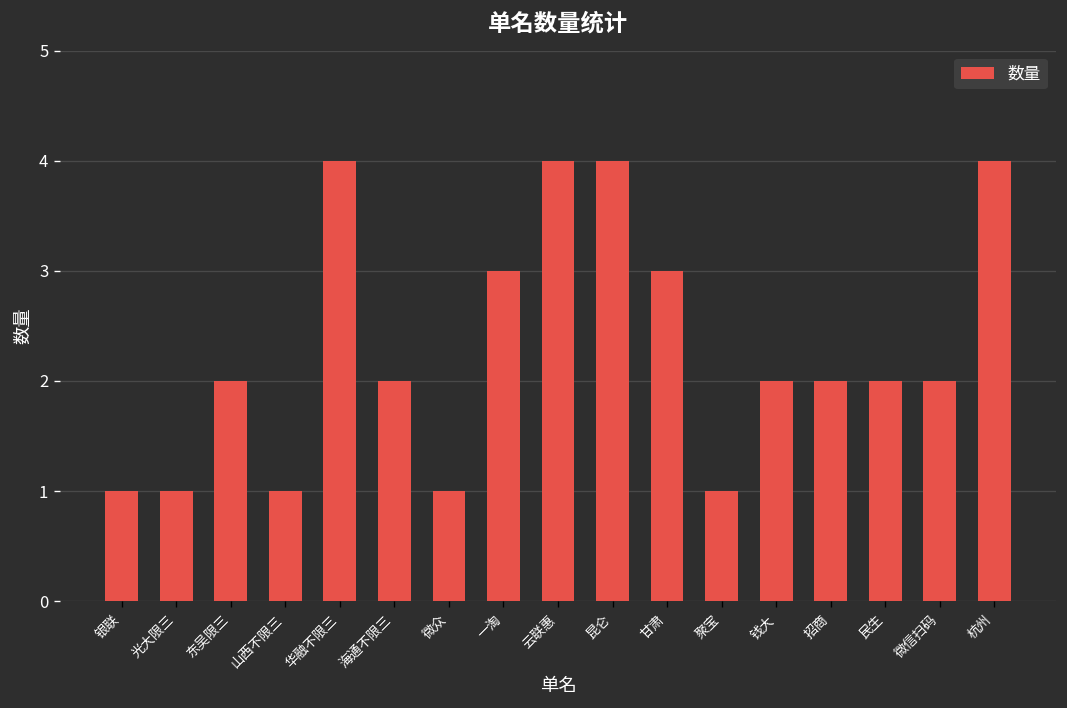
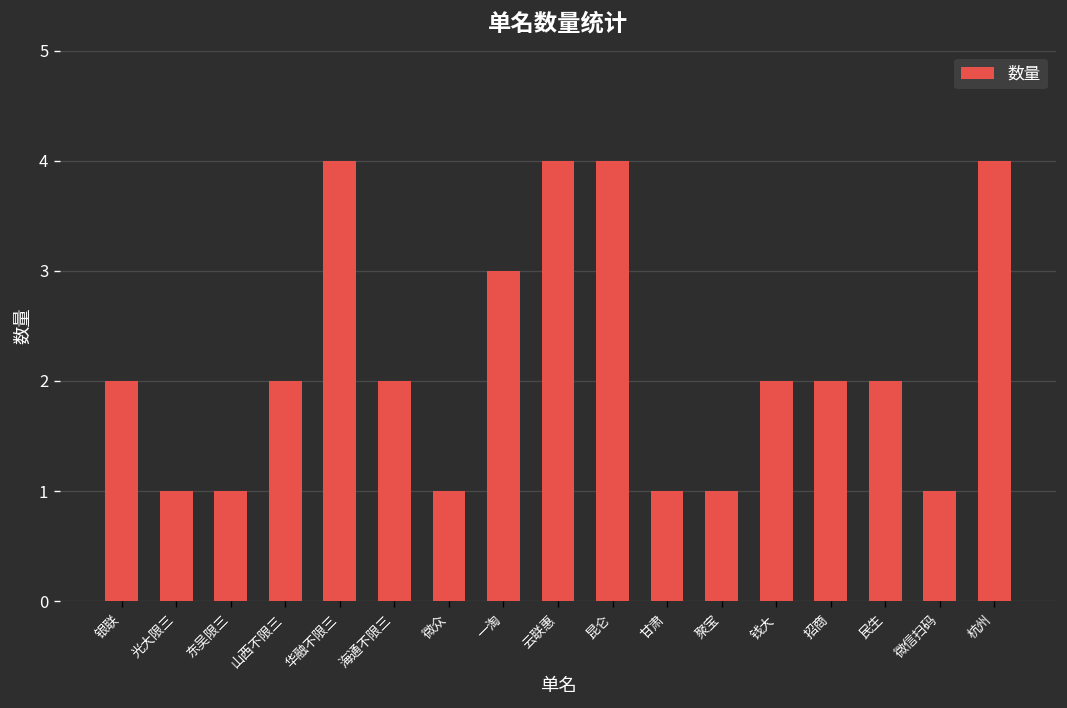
  {
-   "银联": 1,
+   "银联": 2,
    "光大限三": 1,
-   "东吴限三": 2,
-   "山西不限三": 1,
+   "东吴限三": 1,
+   "山西不限三": 2,
    "华融不限三": 4,
    "海通不限三": 2,
    "微众": 1,
    "一淘": 3,
    "云联惠": 4,
    "昆仑": 4,
-   "甘肃": 3,
+   "甘肃": 1,
    "聚宝": 1,
    "钱大": 2,
    "招商": 2,
    "民生": 2,
-   "微信扫码": 2,
+   "微信扫码": 1,
    "杭州": 4
  }
